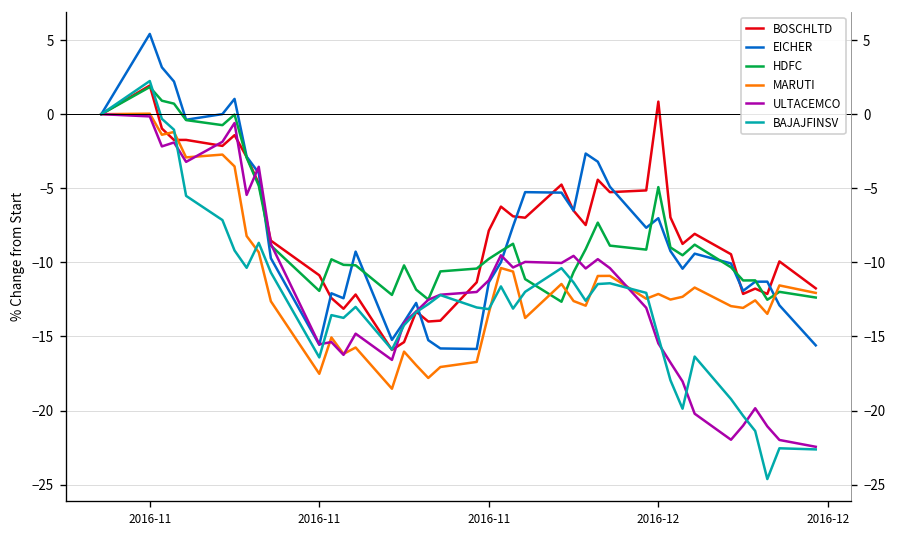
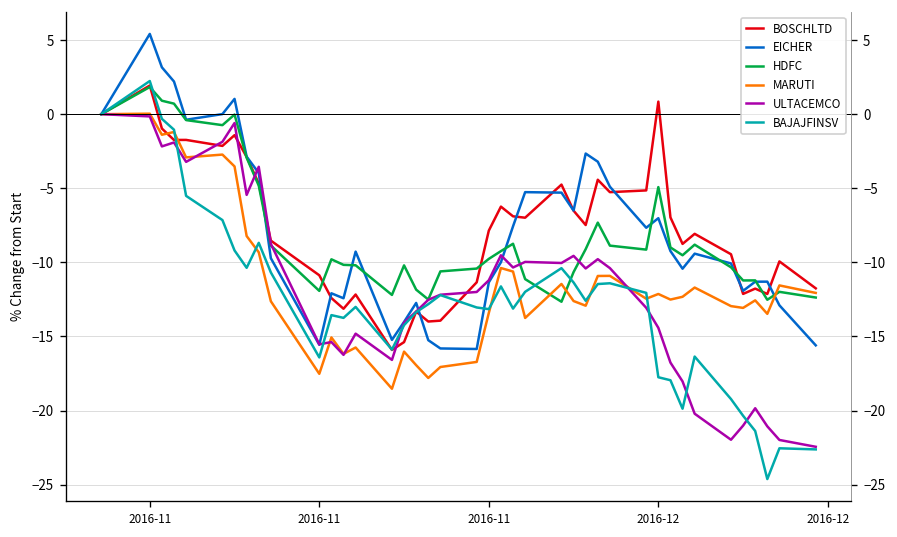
  {
    "BOSCHLTD": {
      "2016-12": 0.8
    },
    "EICHER": {
      "2016-12": -7.0
    },
    "HDFC": {
      "2016-12": -4.9
    },
    "MARUTI": {
      "2016-12": -12.1
    },
    "ULTACEMCO": {
-     "2016-12": -15.5
+     "2016-12": -14.4
    },
    "BAJAJFINSV": {
-     "2016-12": -15.0
+     "2016-12": -17.8
    }
  }
